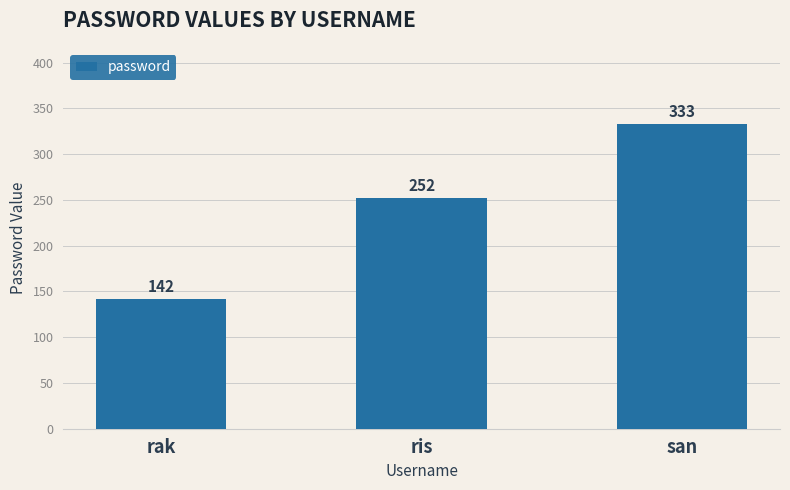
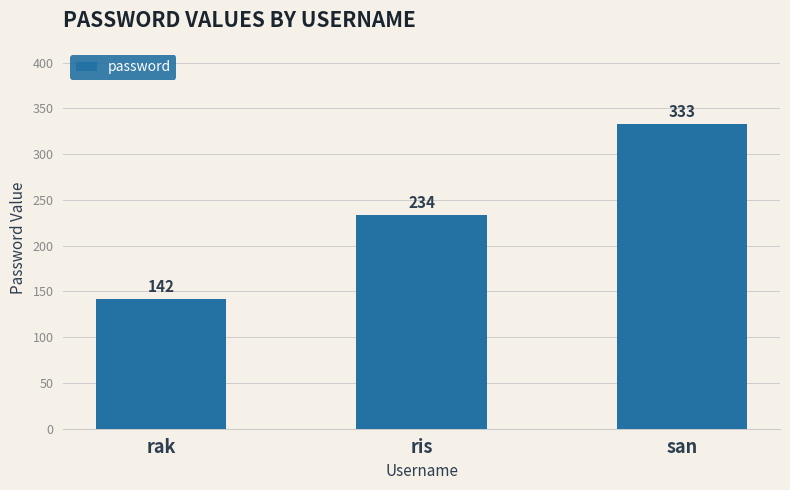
  {
    "rak": 142,
-   "ris": 252,
+   "ris": 234,
    "san": 333
  }
